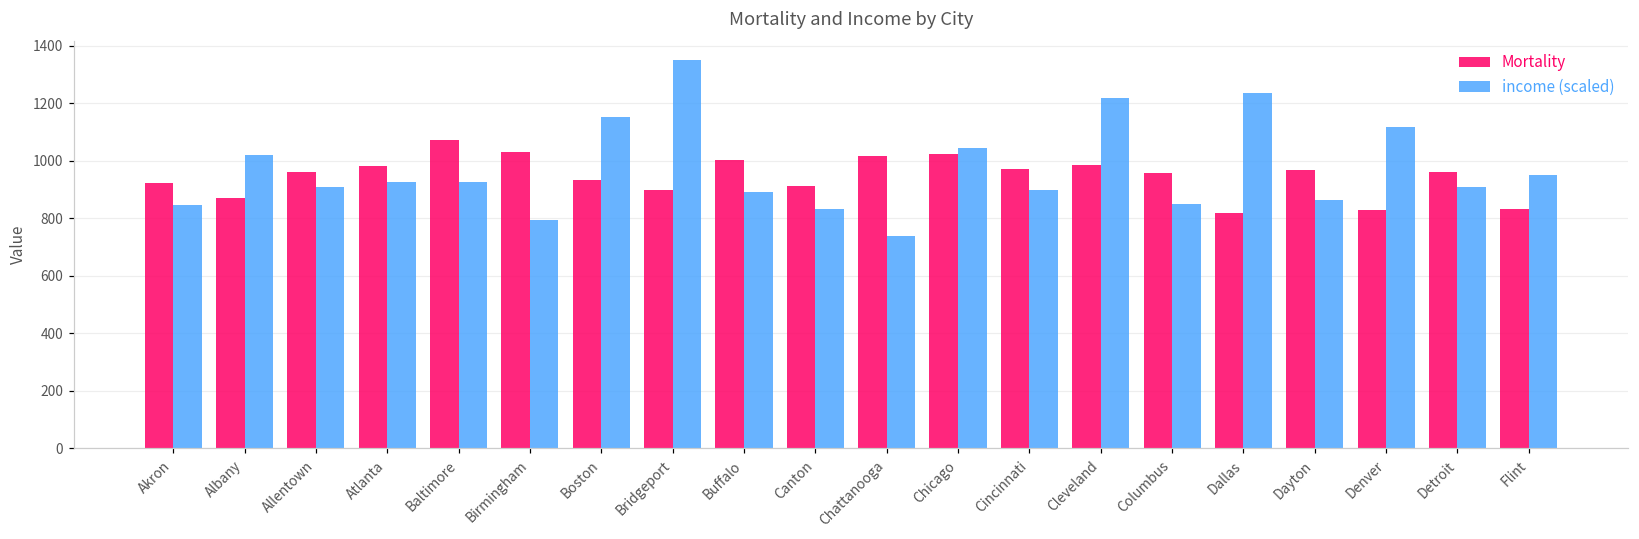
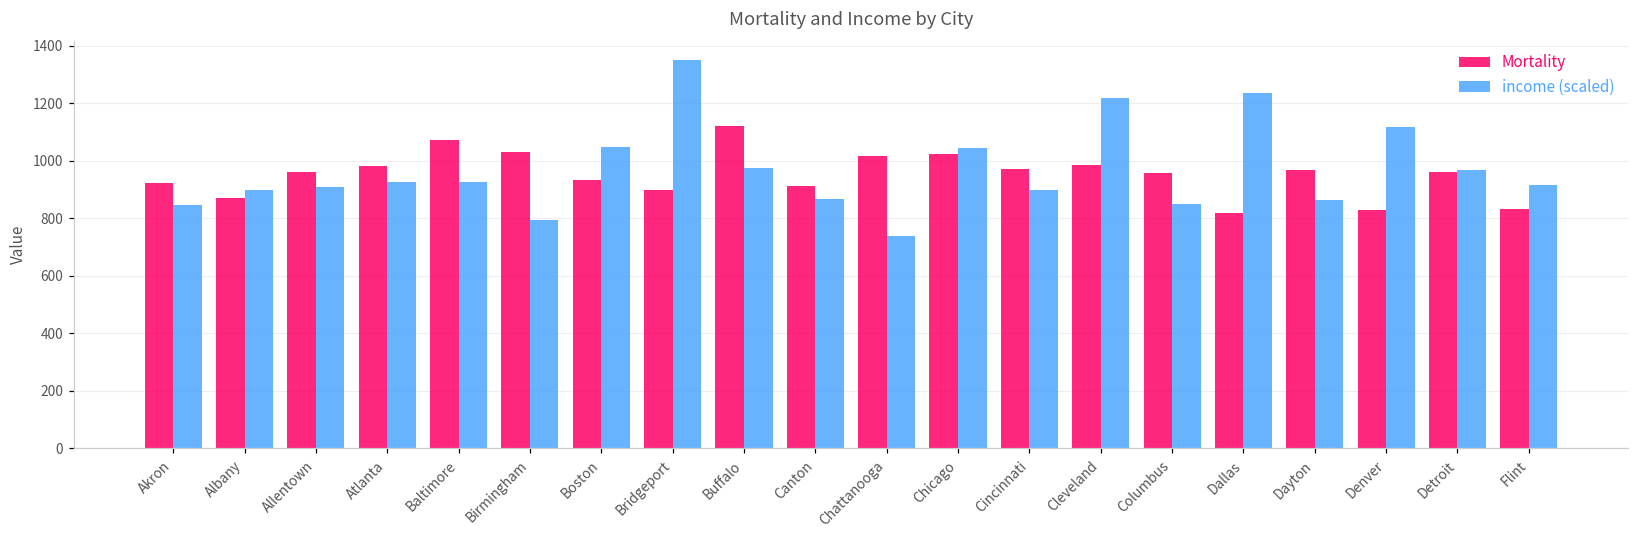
  {
    "Mortality": {
      "Akron": 920,
      "Albany": 870,
      "Allentown": 960,
      "Atlanta": 980,
      "Baltimore": 1070,
      "Birmingham": 1030,
      "Boston": 930,
      "Bridgeport": 900,
-     "Buffalo": 1000,
+     "Buffalo": 1120,
      "Canton": 910,
      "Chattanooga": 1020,
      "Chicago": 1020,
      "Cincinnati": 970,
      "Cleveland": 990,
      "Columbus": 960,
      "Dallas": 820,
      "Dayton": 970,
      "Denver": 830,
      "Detroit": 960,
      "Flint": 830
    },
    "income (scaled)": {
      "Akron": 840,
-     "Albany": 1020,
+     "Albany": 900,
      "Allentown": 910,
      "Atlanta": 930,
      "Baltimore": 920,
      "Birmingham": 800,
-     "Boston": 1150,
+     "Boston": 1050,
      "Bridgeport": 1350,
-     "Buffalo": 890,
-     "Canton": 830,
+     "Buffalo": 980,
+     "Canton": 870,
      "Chattanooga": 740,
      "Chicago": 1050,
      "Cincinnati": 900,
      "Cleveland": 1220,
      "Columbus": 850,
      "Dallas": 1240,
      "Dayton": 860,
      "Denver": 1120,
-     "Detroit": 910,
-     "Flint": 950
+     "Detroit": 970,
+     "Flint": 910
    }
  }
